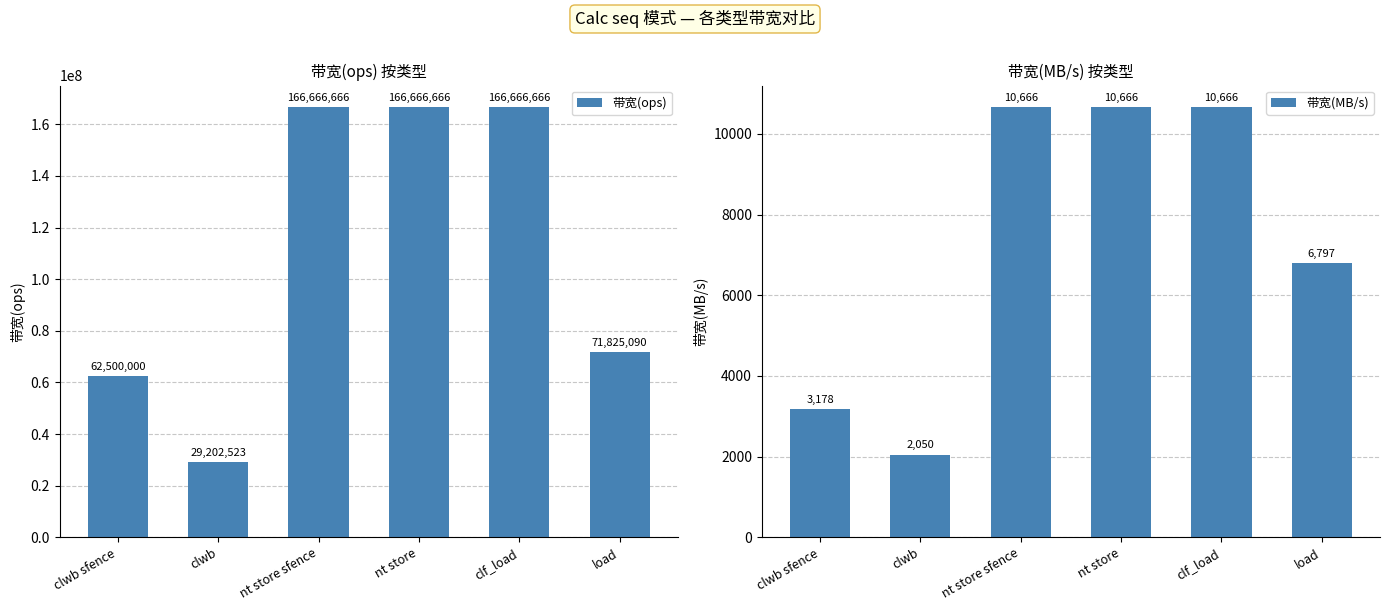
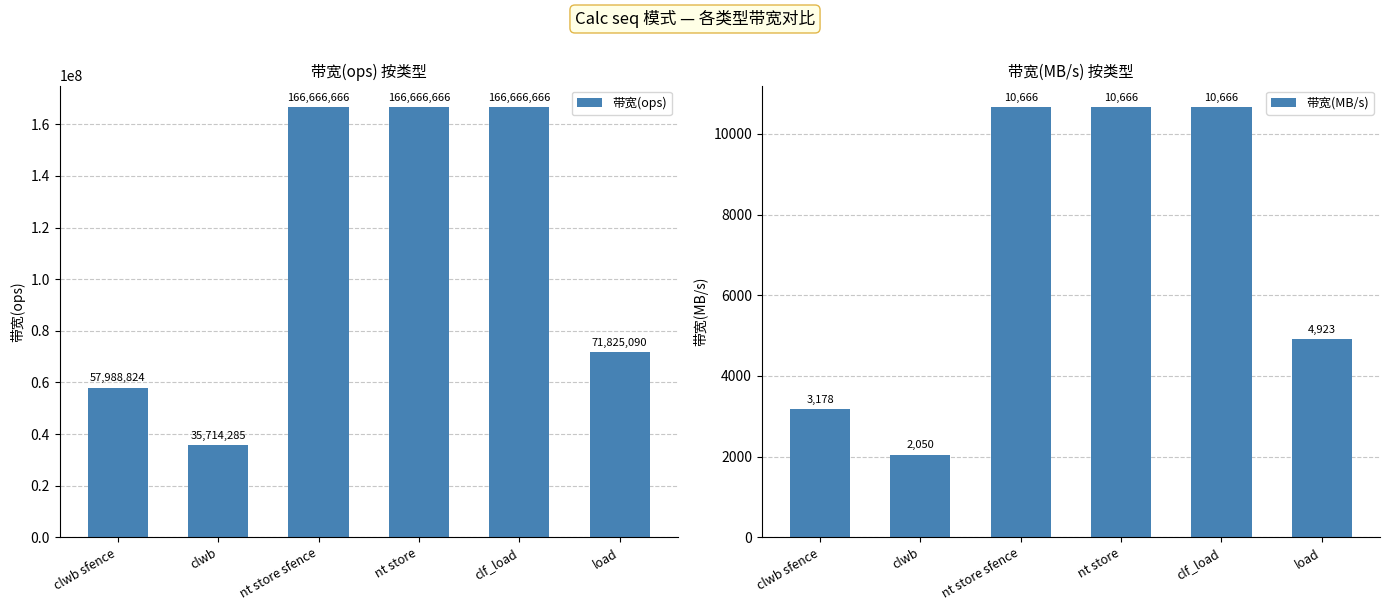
  {
    "带宽(ops) 按类型": {
-     "clwb sfence": "62,500,000",
-     "clwb": "29,202,523",
+     "clwb sfence": "57,988,824",
+     "clwb": "35,714,285",
      "nt store sfence": "166,666,666",
      "nt store": "166,666,666",
      "clf_load": "166,666,666",
      "load": "71,825,090"
    },
    "带宽(MB/s) 按类型": {
      "clwb sfence": "3,178",
      "clwb": "2,050",
      "nt store sfence": "10,666",
      "nt store": "10,666",
      "clf_load": "10,666",
-     "load": "6,797"
+     "load": "4,923"
    }
  }
